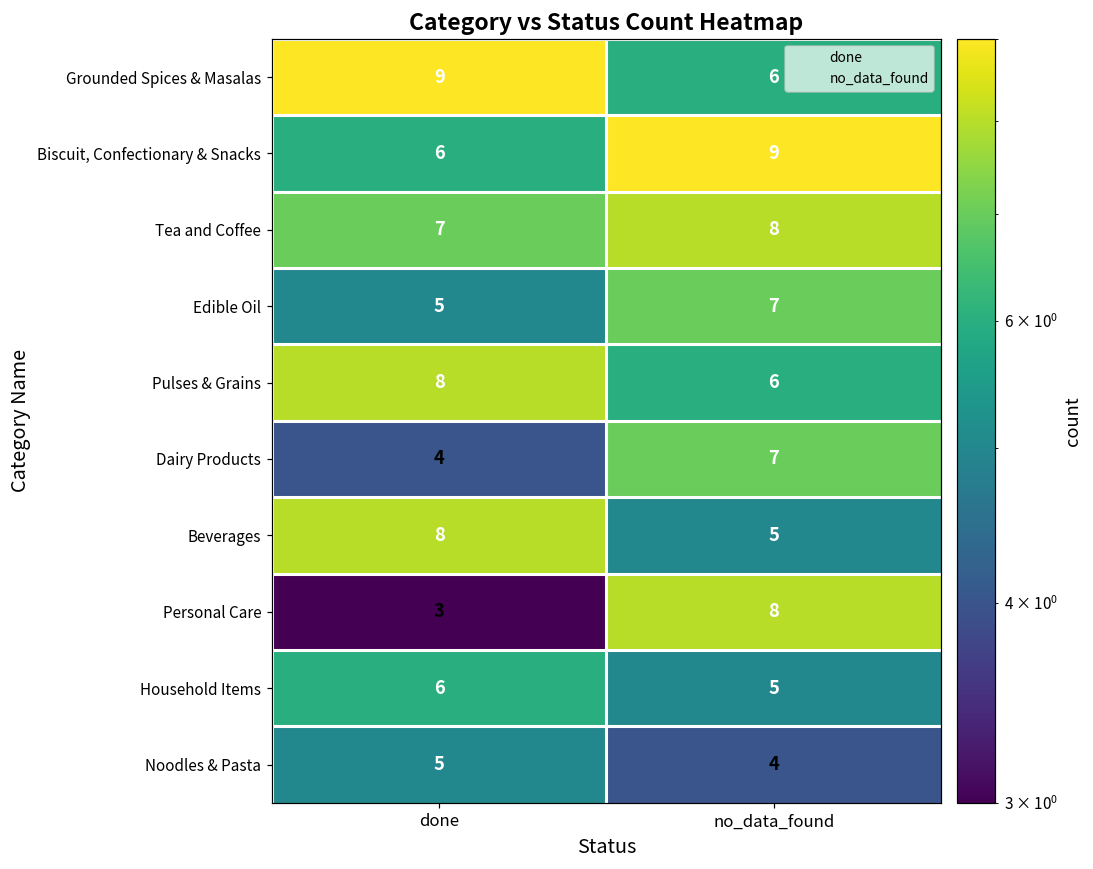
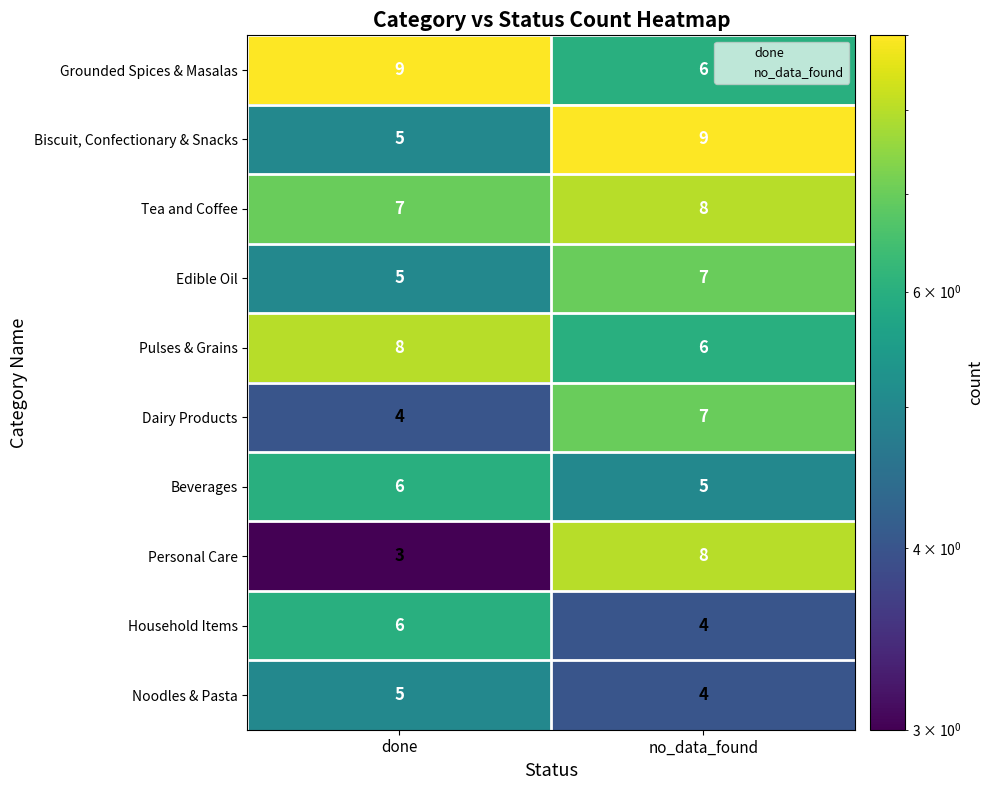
  {
    "Grounded Spices & Masalas": {
      "done": 9,
      "no_data_found": 6
    },
    "Biscuit, Confectionary & Snacks": {
-     "done": 6,
+     "done": 5,
      "no_data_found": 9
    },
    "Tea and Coffee": {
      "done": 7,
      "no_data_found": 8
    },
    "Edible Oil": {
      "done": 5,
      "no_data_found": 7
    },
    "Pulses & Grains": {
      "done": 8,
      "no_data_found": 6
    },
    "Dairy Products": {
      "done": 4,
      "no_data_found": 7
    },
    "Beverages": {
-     "done": 8,
+     "done": 6,
      "no_data_found": 5
    },
    "Personal Care": {
      "done": 3,
      "no_data_found": 8
    },
    "Household Items": {
      "done": 6,
-     "no_data_found": 5
+     "no_data_found": 4
    },
    "Noodles & Pasta": {
      "done": 5,
      "no_data_found": 4
    }
  }
